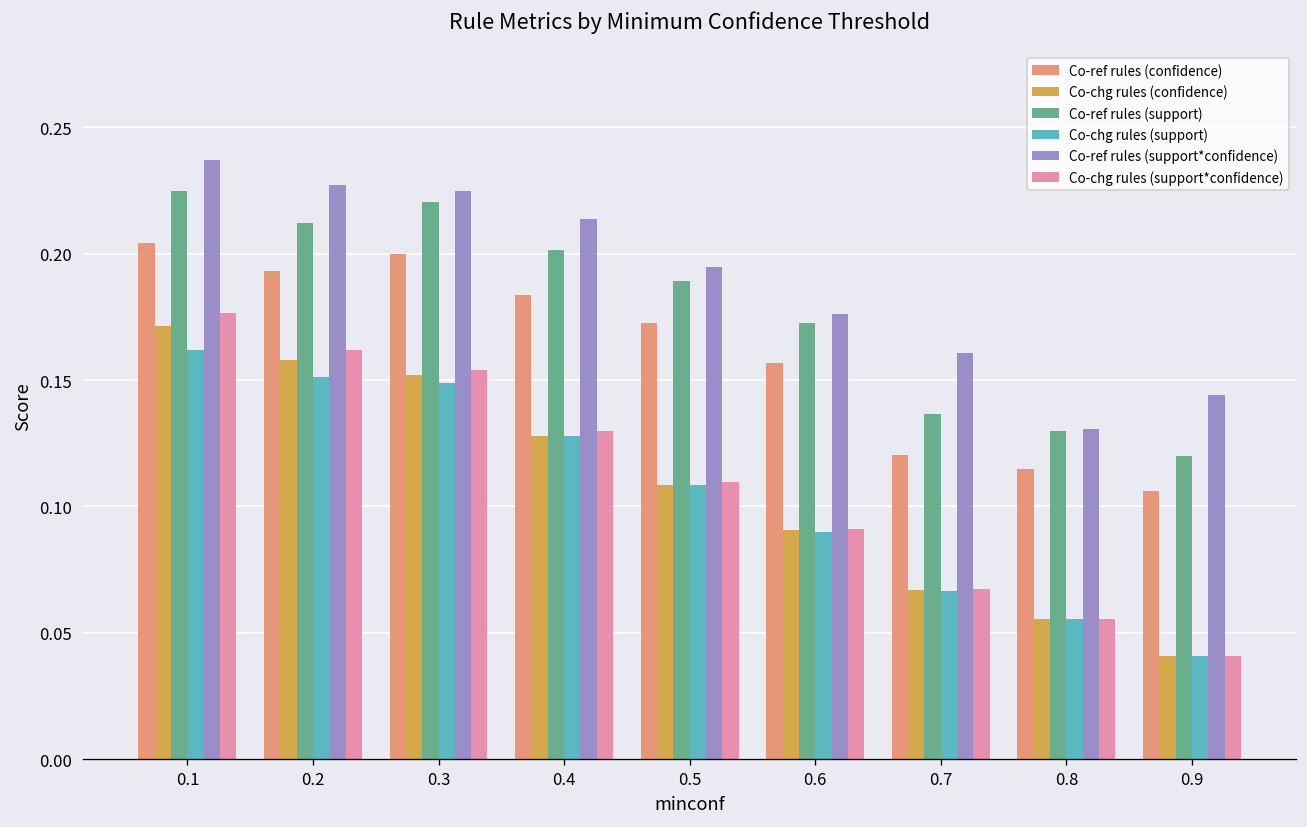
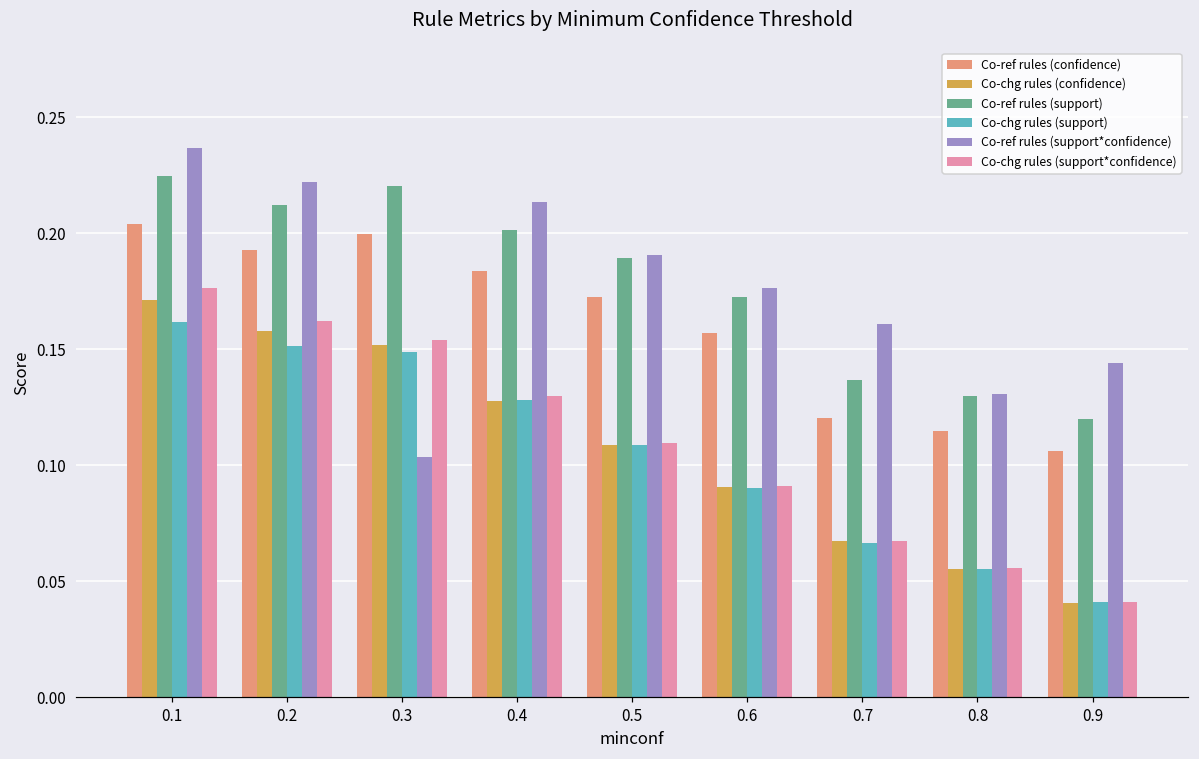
  {
    "Co-ref rules (support*confidence)": {
      "0.1": 0.237,
-     "0.2": 0.227,
-     "0.3": 0.225,
+     "0.2": 0.222,
+     "0.3": 0.103,
      "0.4": 0.214,
-     "0.5": 0.195,
+     "0.5": 0.191,
      "0.6": 0.176,
      "0.7": 0.161,
      "0.8": 0.131,
      "0.9": 0.144
    }
  }
